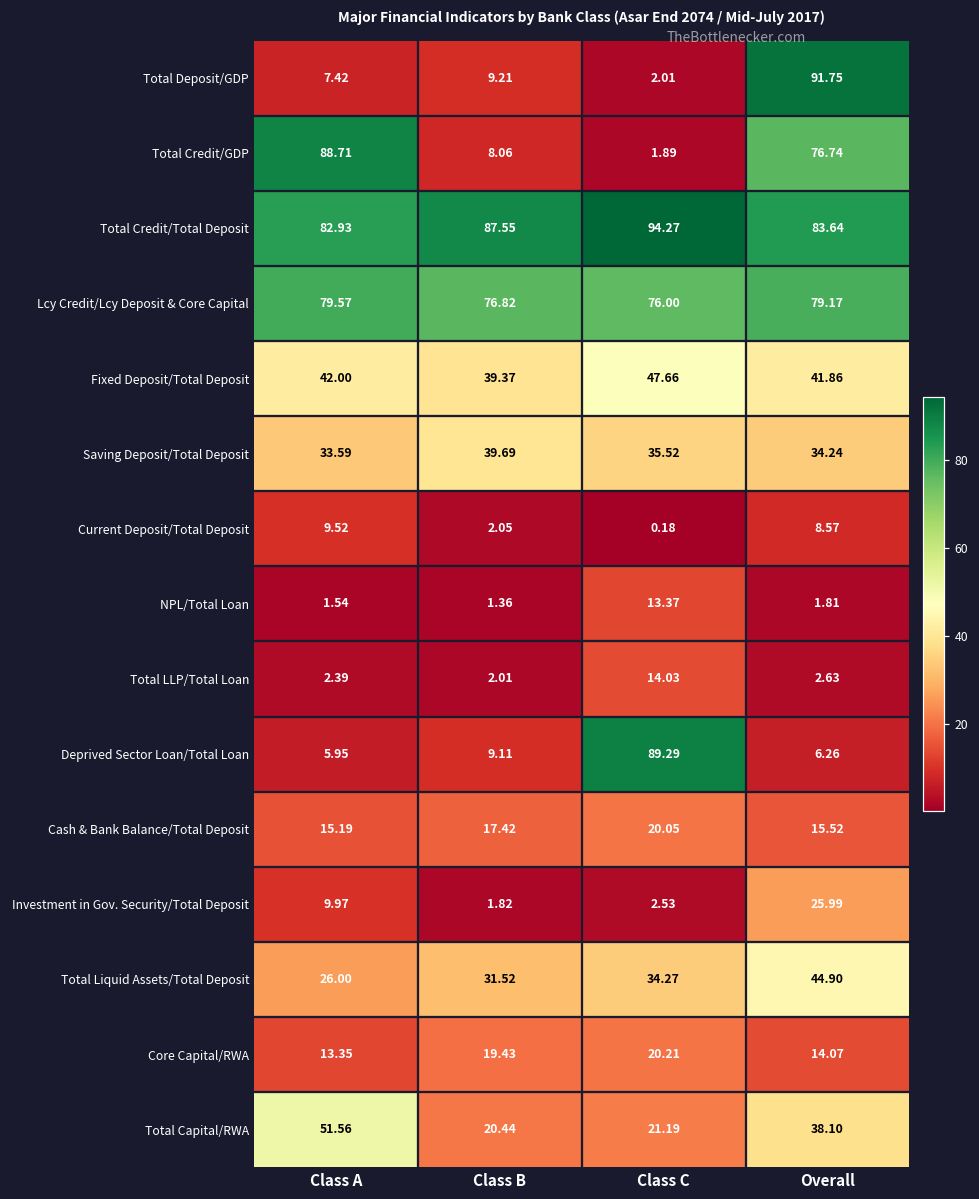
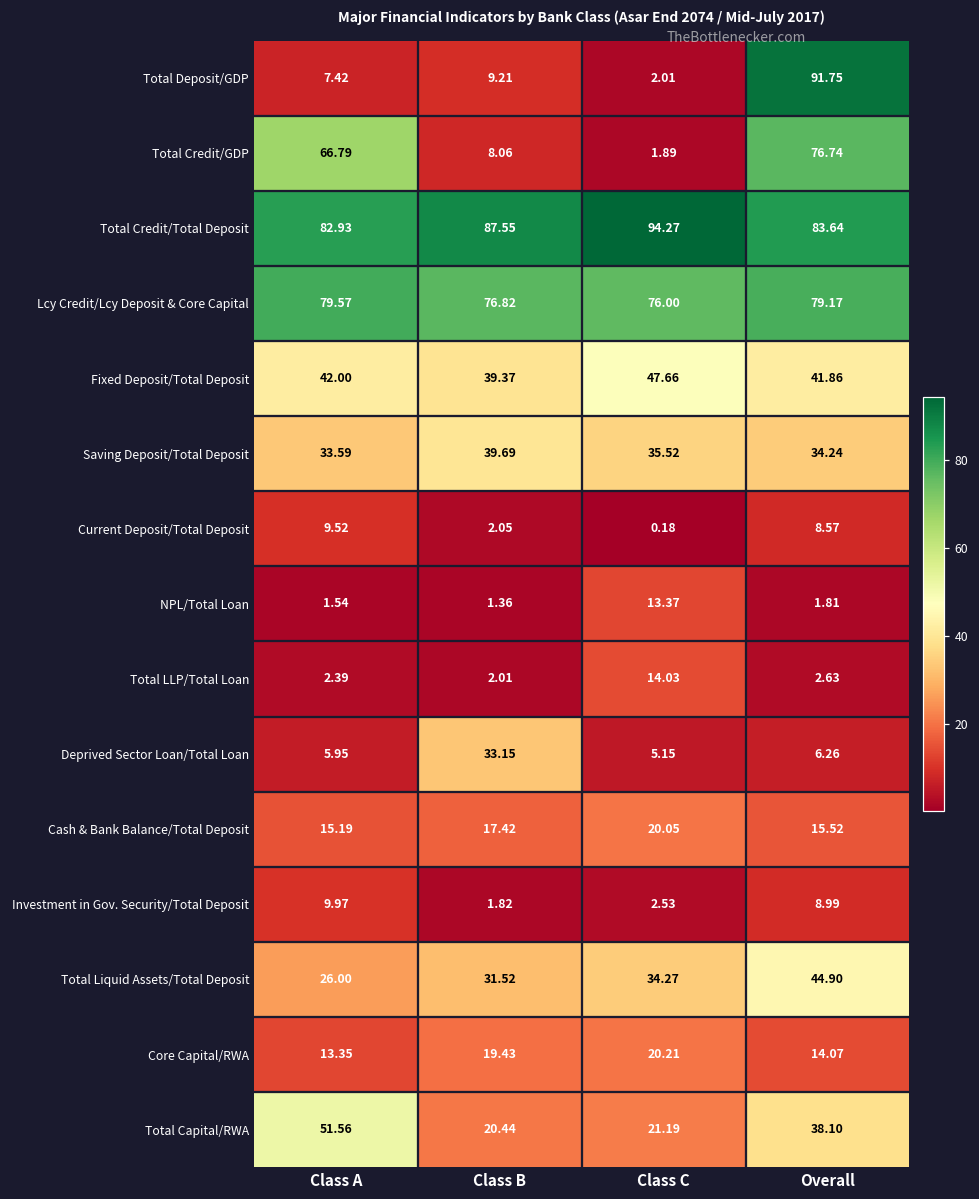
  {
    "Total Deposit/GDP": {
      "Class A": 7.42,
      "Class B": 9.21,
      "Class C": 2.01,
      "Overall": 91.75
    },
    "Total Credit/GDP": {
-     "Class A": 88.71,
+     "Class A": 66.79,
      "Class B": 8.06,
      "Class C": 1.89,
      "Overall": 76.74
    },
    "Total Credit/Total Deposit": {
      "Class A": 82.93,
      "Class B": 87.55,
      "Class C": 94.27,
      "Overall": 83.64
    },
    "Lcy Credit/Lcy Deposit & Core Capital": {
      "Class A": 79.57,
      "Class B": 76.82,
      "Class C": 76.00,
      "Overall": 79.17
    },
    "Fixed Deposit/Total Deposit": {
      "Class A": 42.00,
      "Class B": 39.37,
      "Class C": 47.66,
      "Overall": 41.86
    },
    "Saving Deposit/Total Deposit": {
      "Class A": 33.59,
      "Class B": 39.69,
      "Class C": 35.52,
      "Overall": 34.24
    },
    "Current Deposit/Total Deposit": {
      "Class A": 9.52,
      "Class B": 2.05,
      "Class C": 0.18,
      "Overall": 8.57
    },
    "NPL/Total Loan": {
      "Class A": 1.54,
      "Class B": 1.36,
      "Class C": 13.37,
      "Overall": 1.81
    },
    "Total LLP/Total Loan": {
      "Class A": 2.39,
      "Class B": 2.01,
      "Class C": 14.03,
      "Overall": 2.63
    },
    "Deprived Sector Loan/Total Loan": {
      "Class A": 5.95,
-     "Class B": 9.11,
-     "Class C": 89.29,
+     "Class B": 33.15,
+     "Class C": 5.15,
      "Overall": 6.26
    },
    "Cash & Bank Balance/Total Deposit": {
      "Class A": 15.19,
      "Class B": 17.42,
      "Class C": 20.05,
      "Overall": 15.52
    },
    "Investment in Gov. Security/Total Deposit": {
      "Class A": 9.97,
      "Class B": 1.82,
      "Class C": 2.53,
-     "Overall": 25.99
+     "Overall": 8.99
    },
    "Total Liquid Assets/Total Deposit": {
      "Class A": 26.00,
      "Class B": 31.52,
      "Class C": 34.27,
      "Overall": 44.90
    },
    "Core Capital/RWA": {
      "Class A": 13.35,
      "Class B": 19.43,
      "Class C": 20.21,
      "Overall": 14.07
    },
    "Total Capital/RWA": {
      "Class A": 51.56,
      "Class B": 20.44,
      "Class C": 21.19,
      "Overall": 38.10
    }
  }
